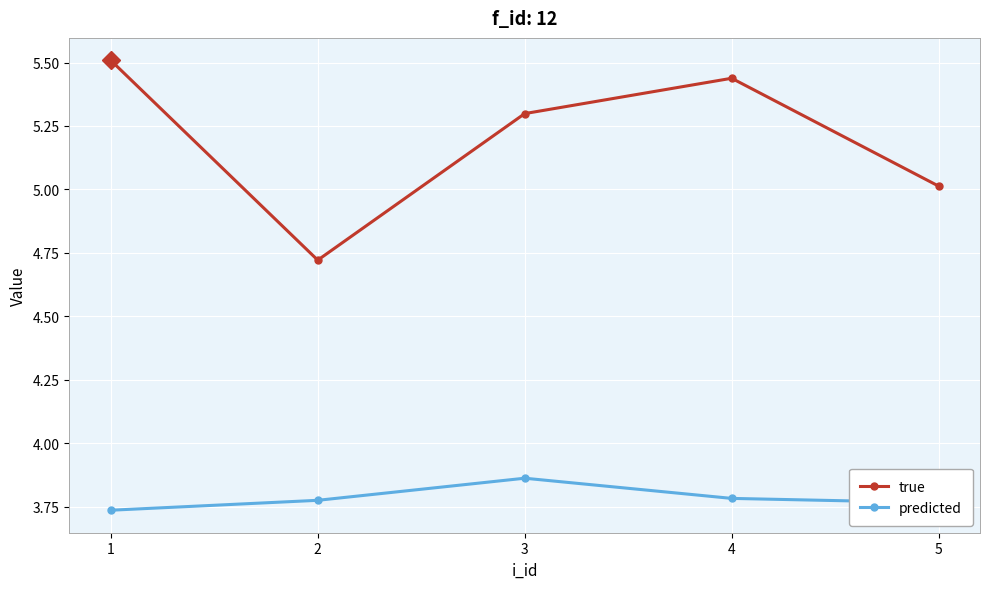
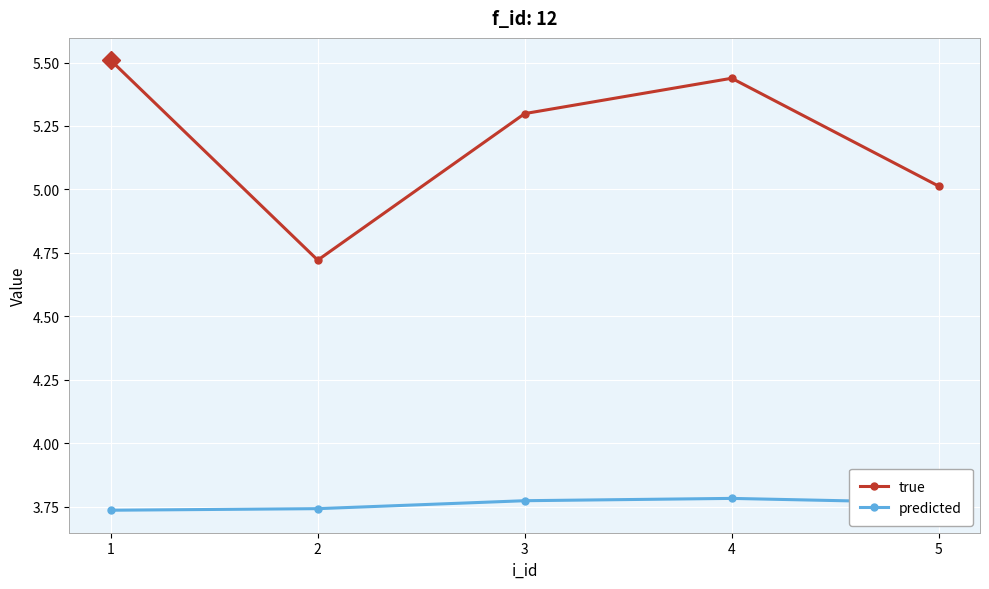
  {
    "predicted": {
      "1": 3.74,
-     "2": 3.78,
-     "3": 3.86,
+     "2": 3.74,
+     "3": 3.77,
      "4": 3.78
    }
  }
